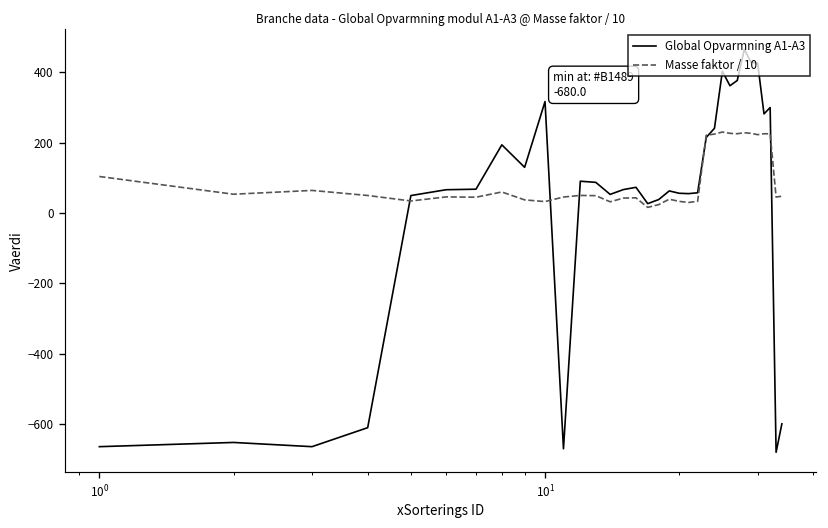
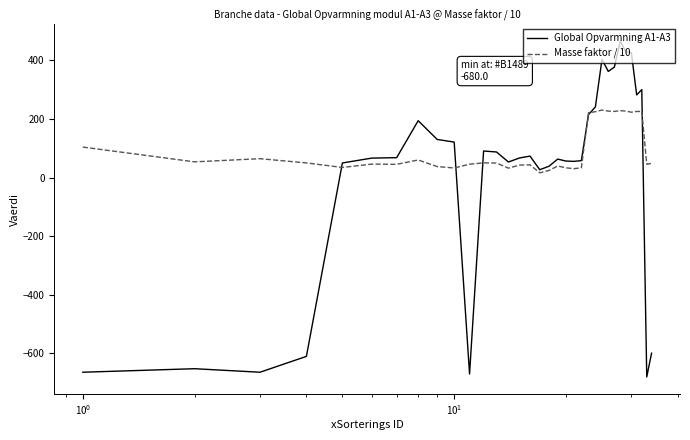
  {
    "Global Opvarmning A1-A3": {
      "10^0": -660,
-     "10^1": 320
+     "10^1": 120
    },
    "Masse faktor / 10": {
      "10^0": 100,
      "10^1": 30
    }
  }
